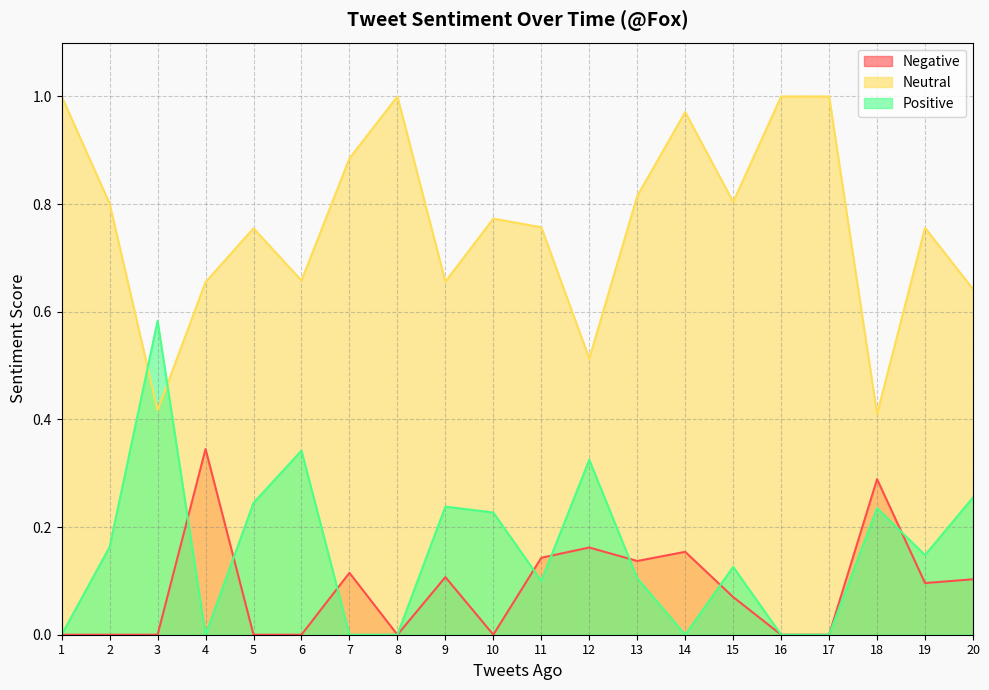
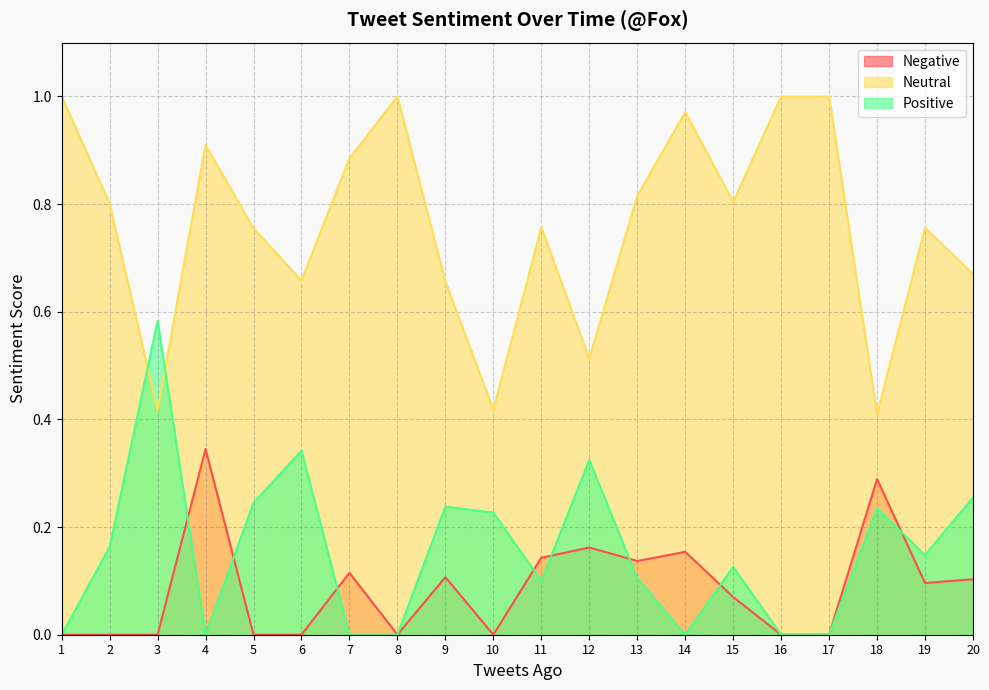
  {
    "Negative": {
      "2": 0.00,
      "3": 0.00,
      "4": 0.35,
      "5": 0.00,
      "6": 0.00,
      "7": 0.12,
      "9": 0.11,
      "10": 0.00,
      "11": 0.14,
      "12": 0.16,
      "13": 0.14,
      "14": 0.15,
      "15": 0.07,
      "18": 0.29,
      "19": 0.10,
      "20": 0.10
    },
    "Neutral": {
      "1": 1.00,
      "2": 0.80,
      "3": 0.42,
-     "4": 0.66,
+     "4": 0.91,
      "5": 0.76,
      "6": 0.66,
      "7": 0.89,
      "8": 1.00,
      "9": 0.66,
-     "10": 0.77,
+     "10": 0.42,
      "11": 0.76,
      "12": 0.51,
      "13": 0.82,
      "14": 0.97,
      "15": 0.80,
      "16": 1.00,
      "17": 1.00,
      "18": 0.41,
      "19": 0.76,
-     "20": 0.64
+     "20": 0.67
    },
    "Positive": {
      "2": 0.16,
      "3": 0.58,
      "4": 0.00,
      "5": 0.25,
      "6": 0.34,
      "7": 0.00,
      "9": 0.24,
      "10": 0.23,
      "11": 0.10,
      "12": 0.33,
      "13": 0.11,
      "14": 0.00,
      "15": 0.13,
      "18": 0.24,
      "19": 0.15,
      "20": 0.26
    }
  }
